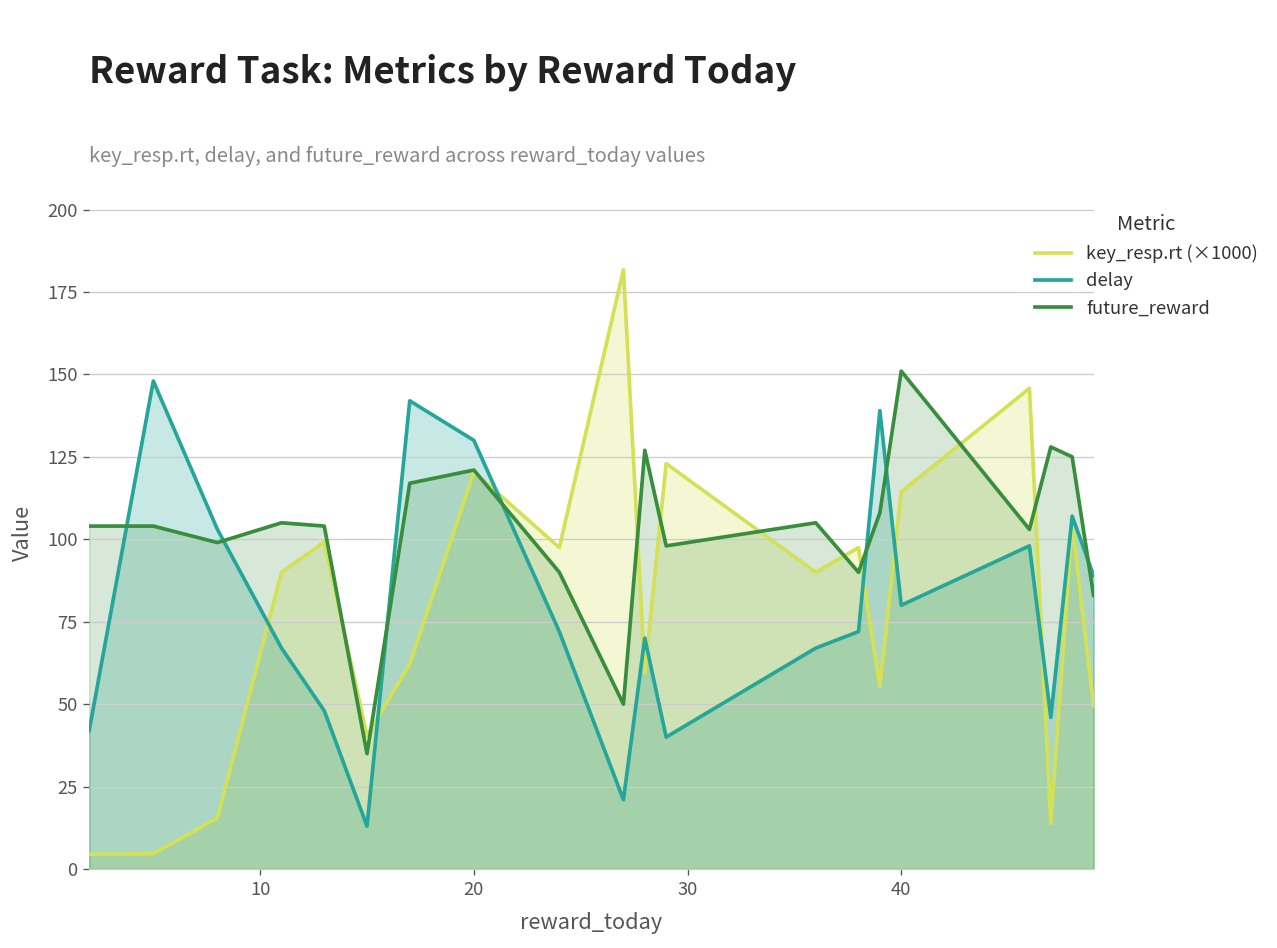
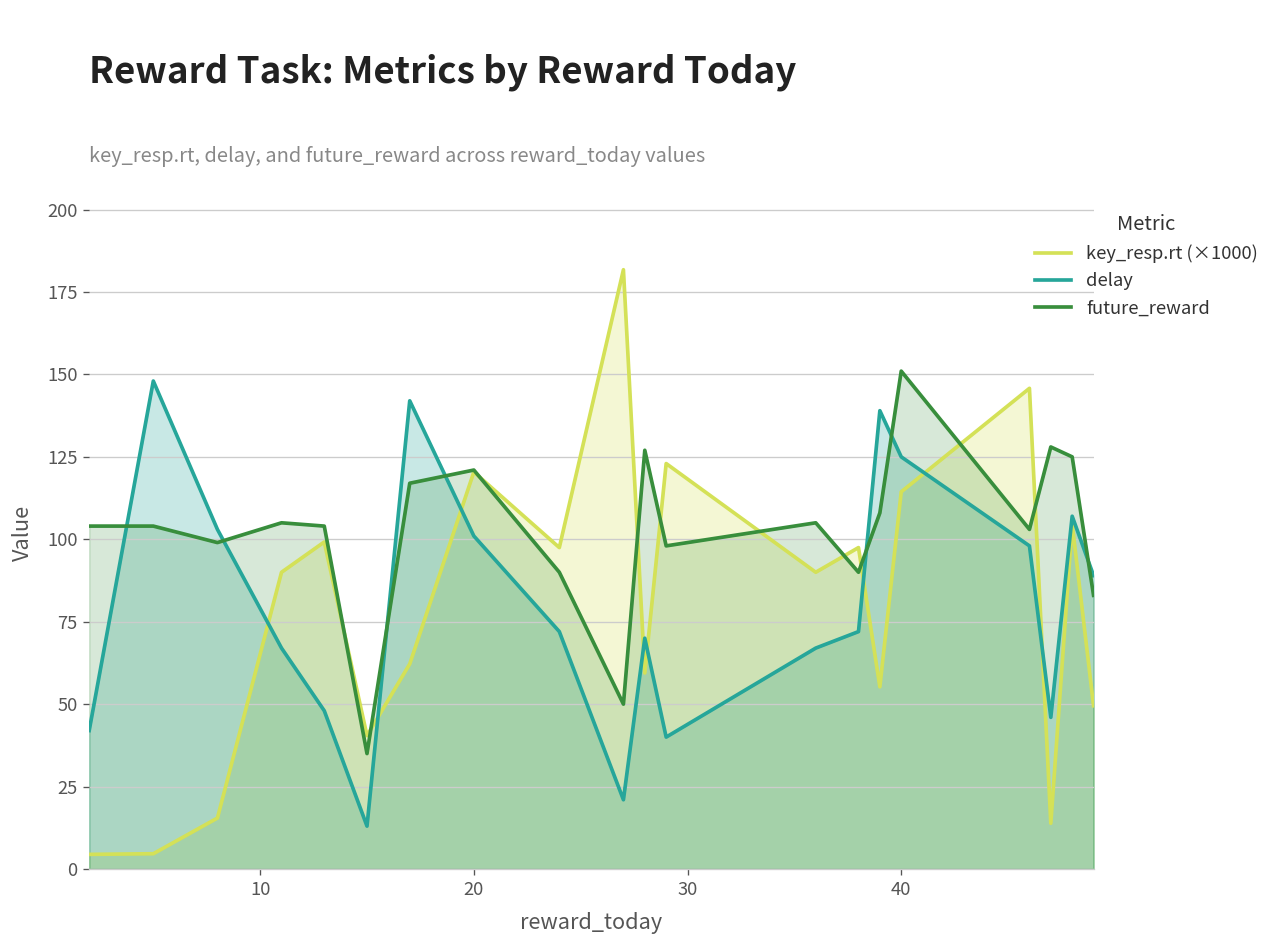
  {
    "key_resp.rt (×1000)": {
      "40": 114
    },
    "delay": {
-     "20": 130,
-     "40": 80
+     "20": 101,
+     "40": 125
    },
    "future_reward": {
      "40": 151
    }
  }
